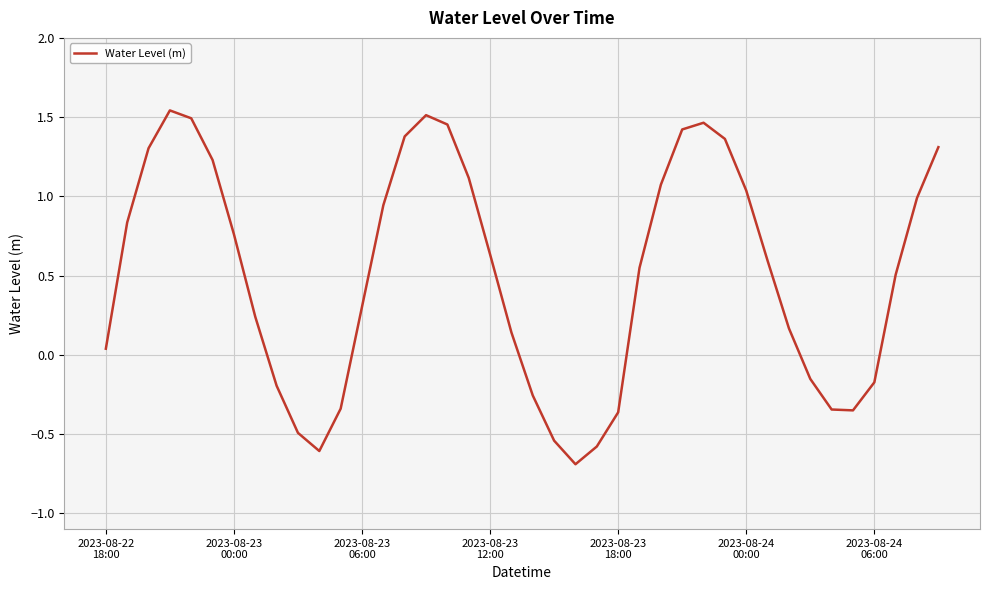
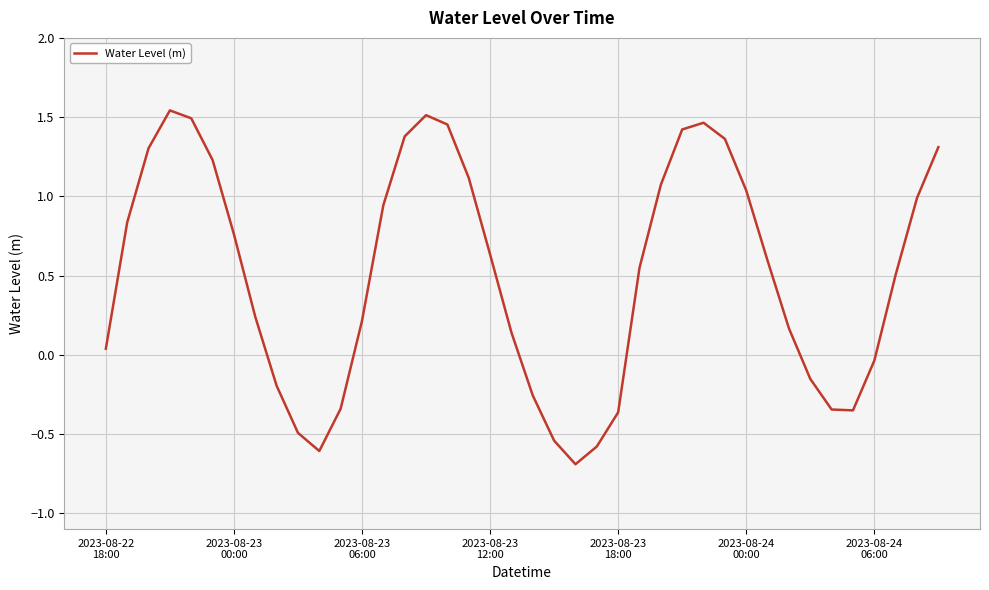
  {
    "2023-08-22 18:00": 0.04,
    "2023-08-23 00:00": 0.76,
-   "2023-08-23 06:00": 0.30,
+   "2023-08-23 06:00": 0.21,
    "2023-08-23 12:00": 0.63,
    "2023-08-23 18:00": -0.36,
    "2023-08-24 00:00": 1.04,
-   "2023-08-24 06:00": -0.17
+   "2023-08-24 06:00": -0.04
  }
